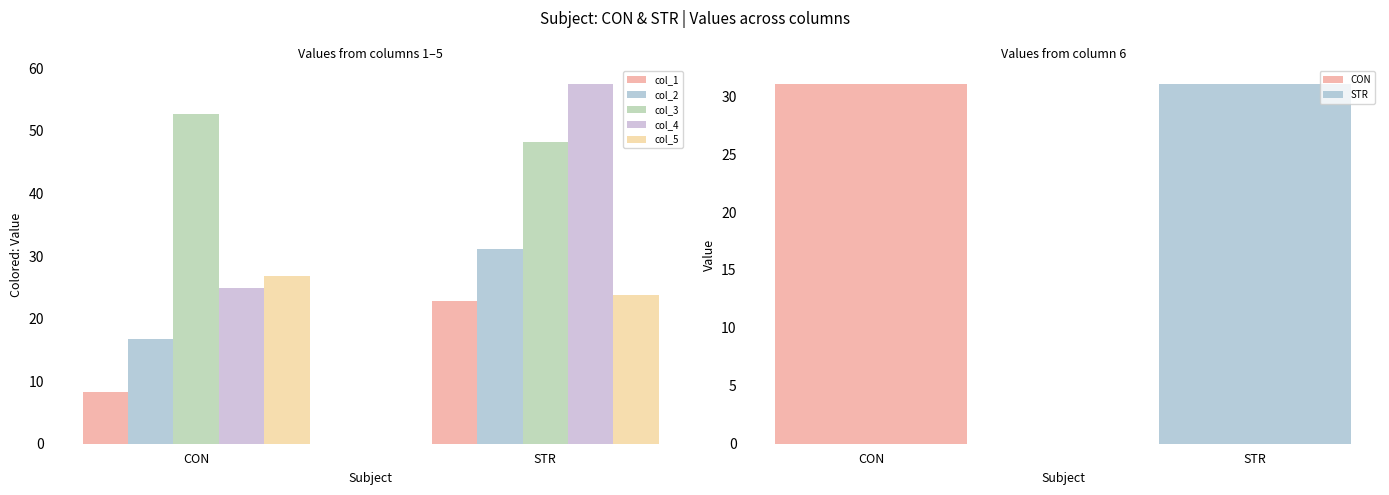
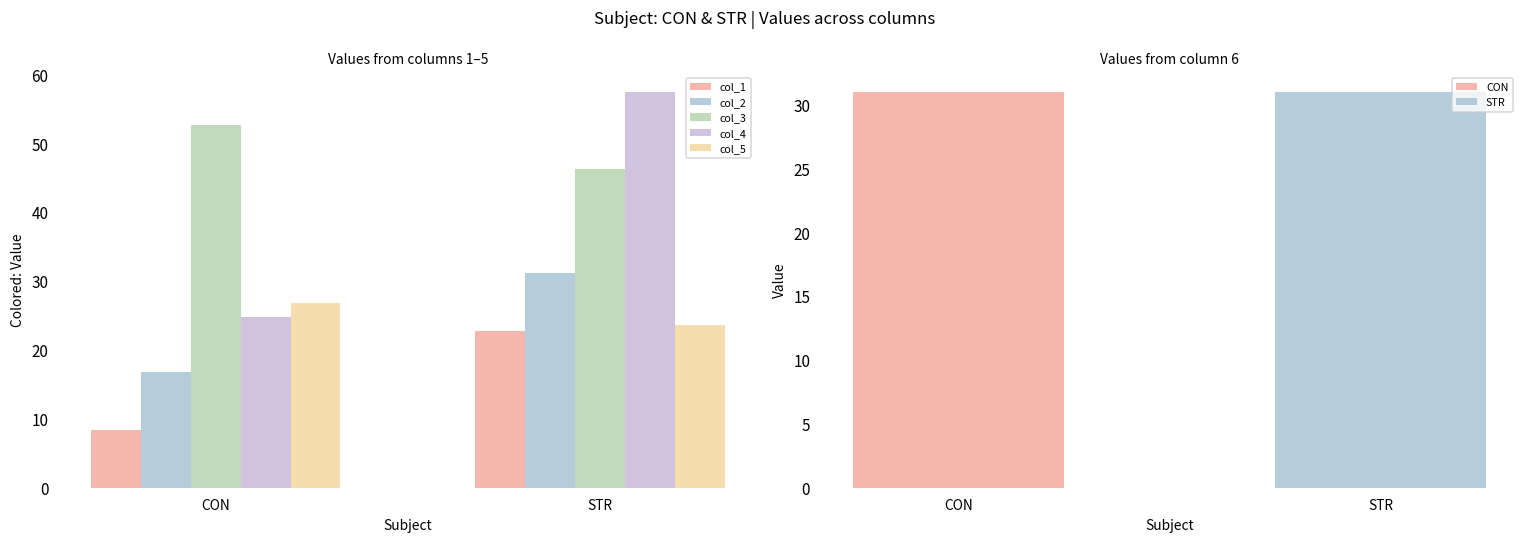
  {
    "Values from columns 1–5": {
      "CON": 53,
-     "STR": 48
+     "STR": 46
    },
    "Values from column 6": {
      "CON": 31.0,
      "STR": 31.0
    }
  }
